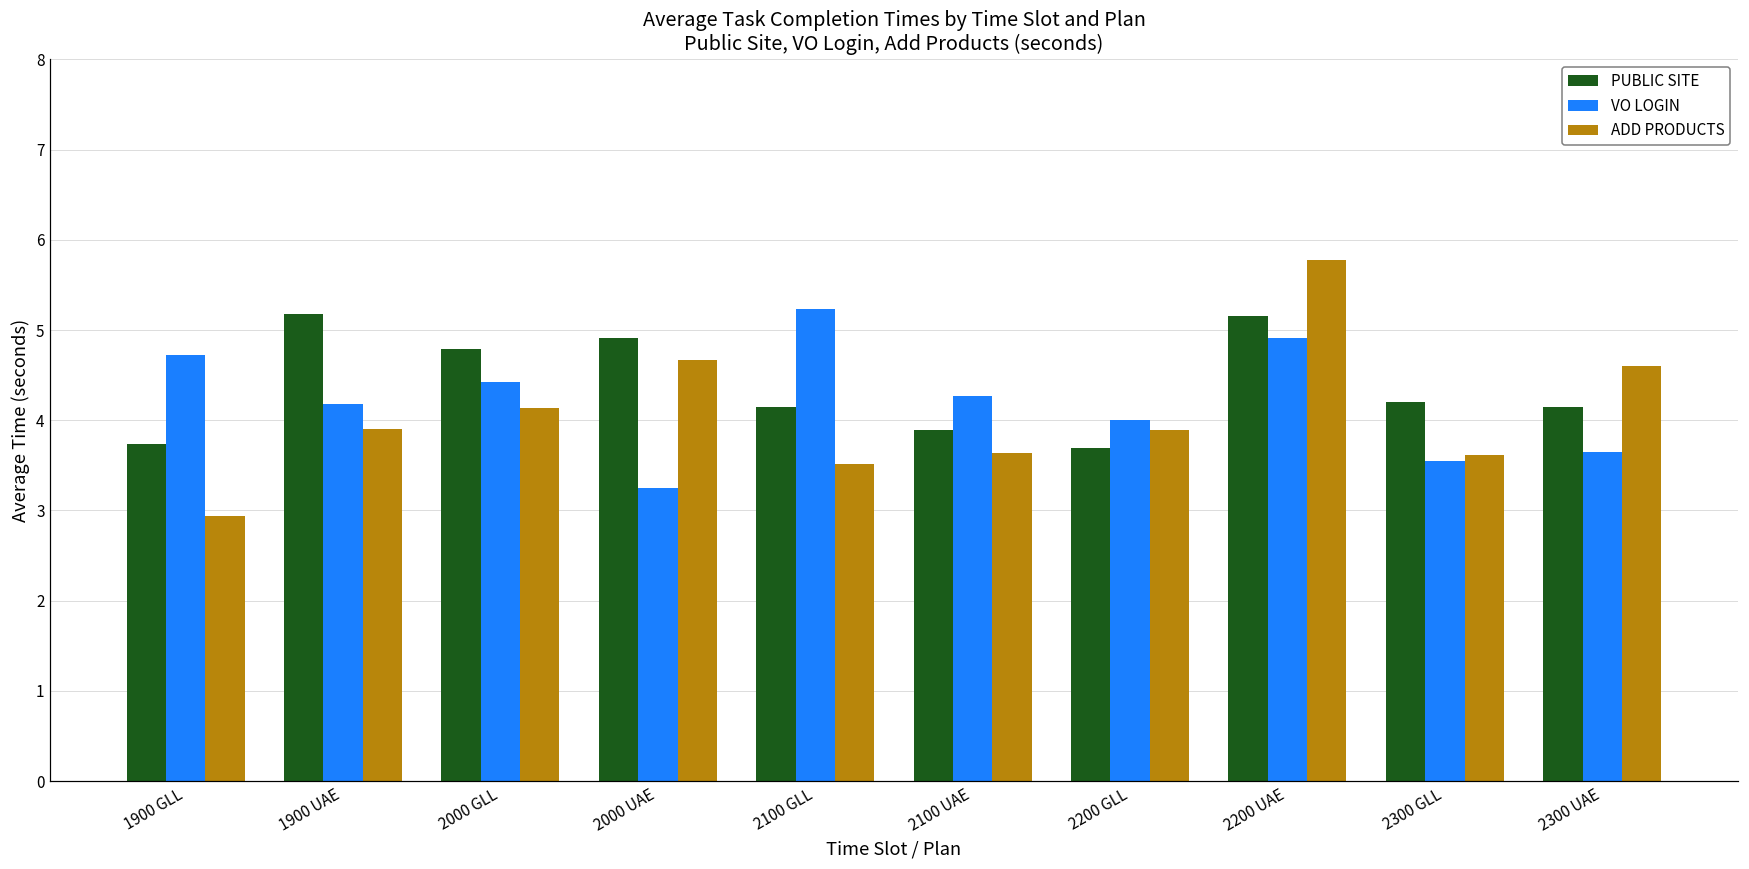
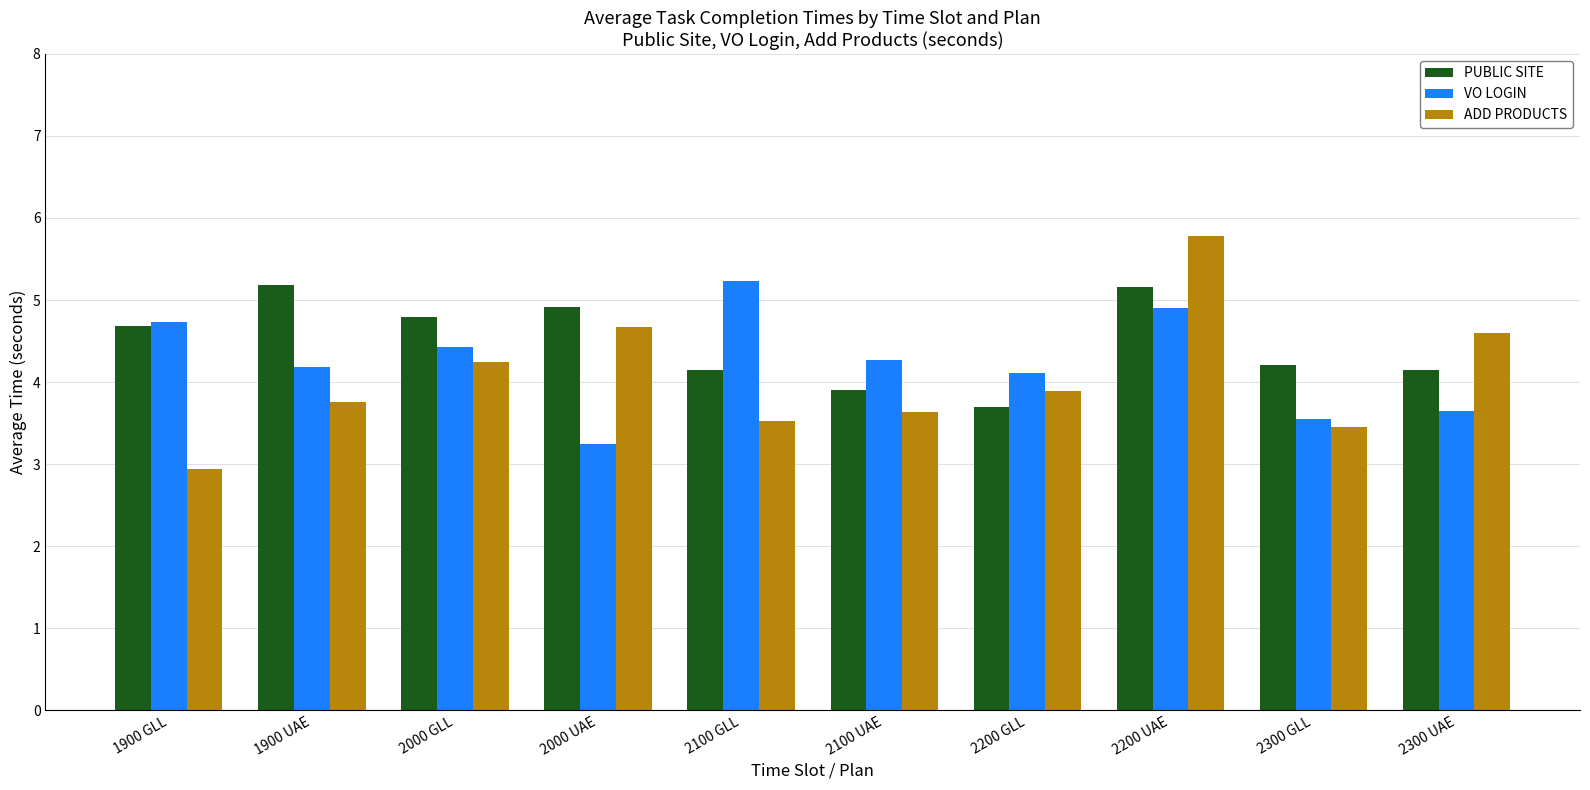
  {
    "PUBLIC SITE": {
-     "1900 GLL": 3.7,
+     "1900 GLL": 4.7,
      "1900 UAE": 5.2,
      "2000 GLL": 4.8,
      "2000 UAE": 4.9,
      "2100 GLL": 4.1,
      "2100 UAE": 3.9,
      "2200 GLL": 3.7,
      "2200 UAE": 5.2,
      "2300 GLL": 4.2,
      "2300 UAE": 4.1
    },
    "VO LOGIN": {
      "1900 GLL": 4.7,
      "1900 UAE": 4.2,
      "2000 GLL": 4.4,
      "2000 UAE": 3.3,
      "2100 GLL": 5.2,
      "2100 UAE": 4.3,
-     "2200 GLL": 4.0,
+     "2200 GLL": 4.1,
      "2200 UAE": 4.9,
      "2300 GLL": 3.6,
      "2300 UAE": 3.6
    },
    "ADD PRODUCTS": {
      "1900 GLL": 2.9,
-     "1900 UAE": 3.9,
-     "2000 GLL": 4.1,
+     "1900 UAE": 3.8,
+     "2000 GLL": 4.2,
      "2000 UAE": 4.7,
      "2100 GLL": 3.5,
      "2100 UAE": 3.6,
      "2200 GLL": 3.9,
      "2200 UAE": 5.8,
-     "2300 GLL": 3.6,
+     "2300 GLL": 3.5,
      "2300 UAE": 4.6
    }
  }
